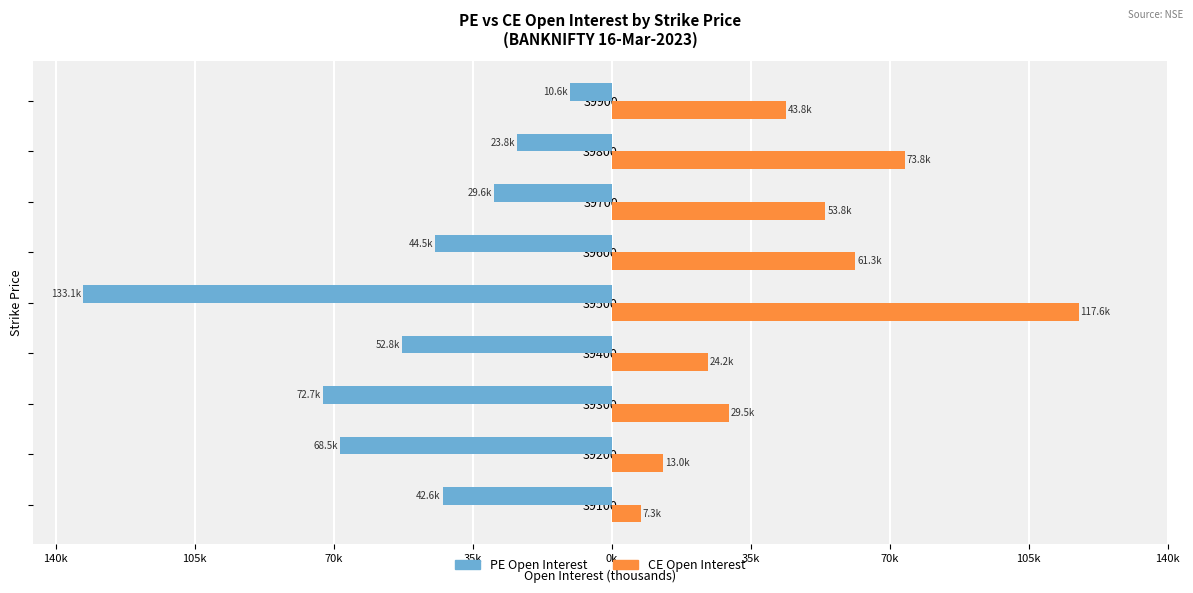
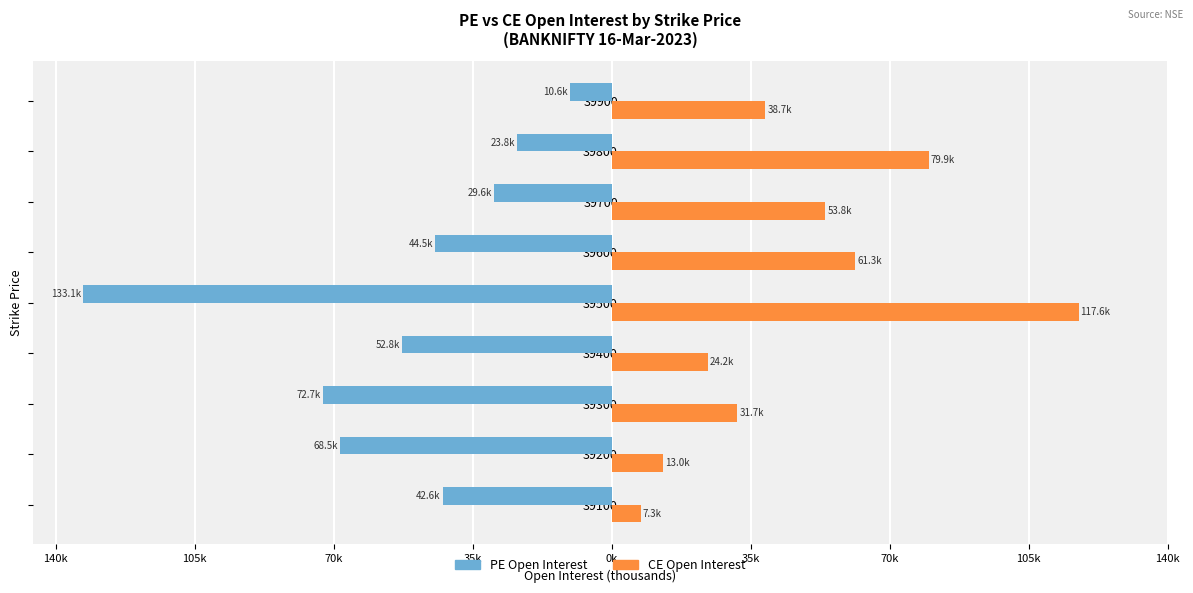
  {
    "CE Open Interest": {
-     "39900": "43.8k",
-     "39800": "73.8k",
+     "39900": "38.7k",
+     "39800": "79.9k",
      "39700": "53.8k",
      "39600": "61.3k",
      "39500": "117.6k",
      "39400": "24.2k",
-     "39300": "29.5k",
+     "39300": "31.7k",
      "39200": "13.0k",
      "39100": "7.3k"
    }
  }
